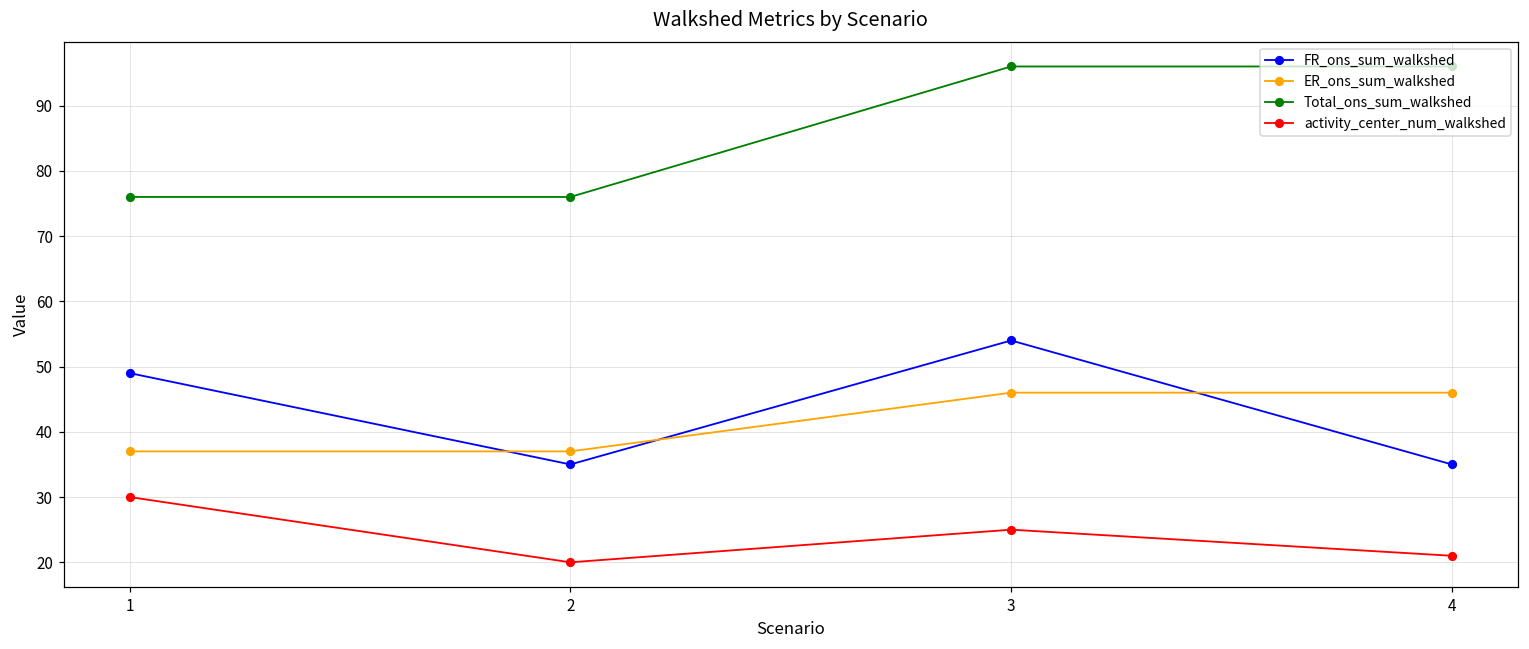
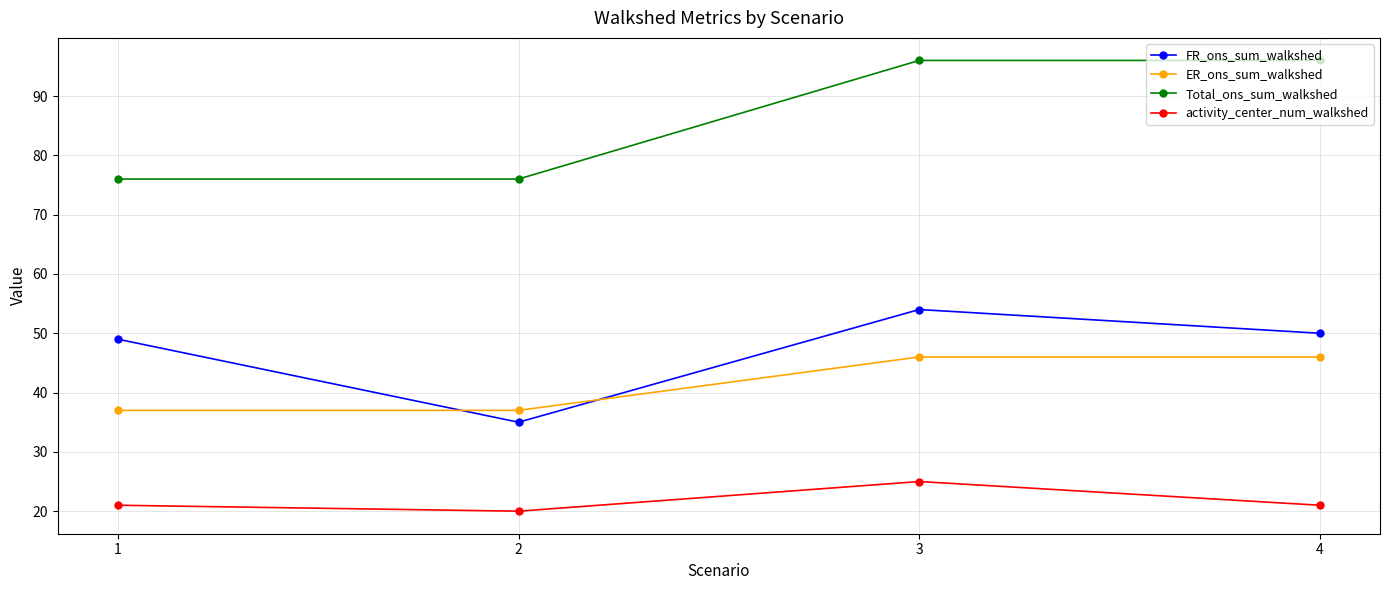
  {
    "FR_ons_sum_walkshed": {
      "1": 49,
      "2": 35,
      "3": 54,
-     "4": 35
+     "4": 50
    },
    "ER_ons_sum_walkshed": {
      "1": 37,
      "2": 37,
      "3": 46,
      "4": 46
    },
    "Total_ons_sum_walkshed": {
      "1": 76,
      "2": 76,
      "3": 96
    },
    "activity_center_num_walkshed": {
-     "1": 30,
+     "1": 21,
      "2": 20,
      "3": 25,
      "4": 21
    }
  }
